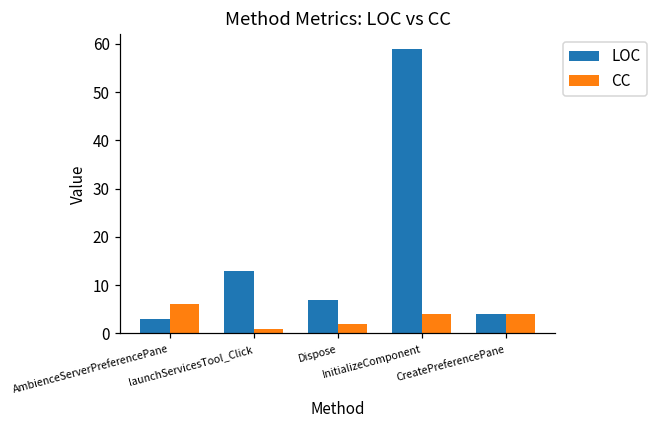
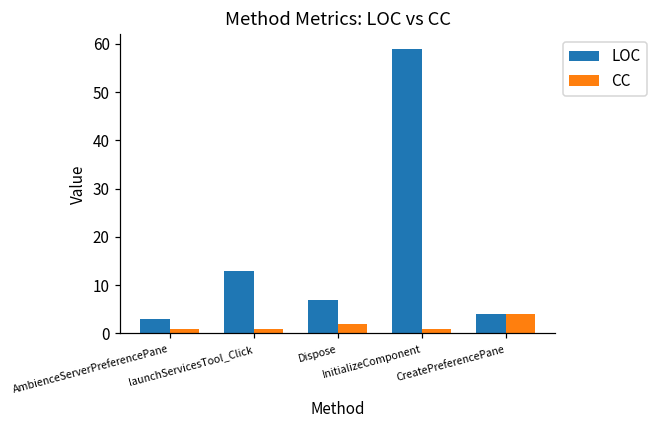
  {
    "LOC": {
      "AmbienceServerPreferencePane": 3,
      "launchServicesTool_Click": 13,
      "Dispose": 7,
      "InitializeComponent": 59,
      "CreatePreferencePane": 4
    },
    "CC": {
-     "AmbienceServerPreferencePane": 6,
+     "AmbienceServerPreferencePane": 1,
      "launchServicesTool_Click": 1,
      "Dispose": 2,
-     "InitializeComponent": 4,
+     "InitializeComponent": 1,
      "CreatePreferencePane": 4
    }
  }
